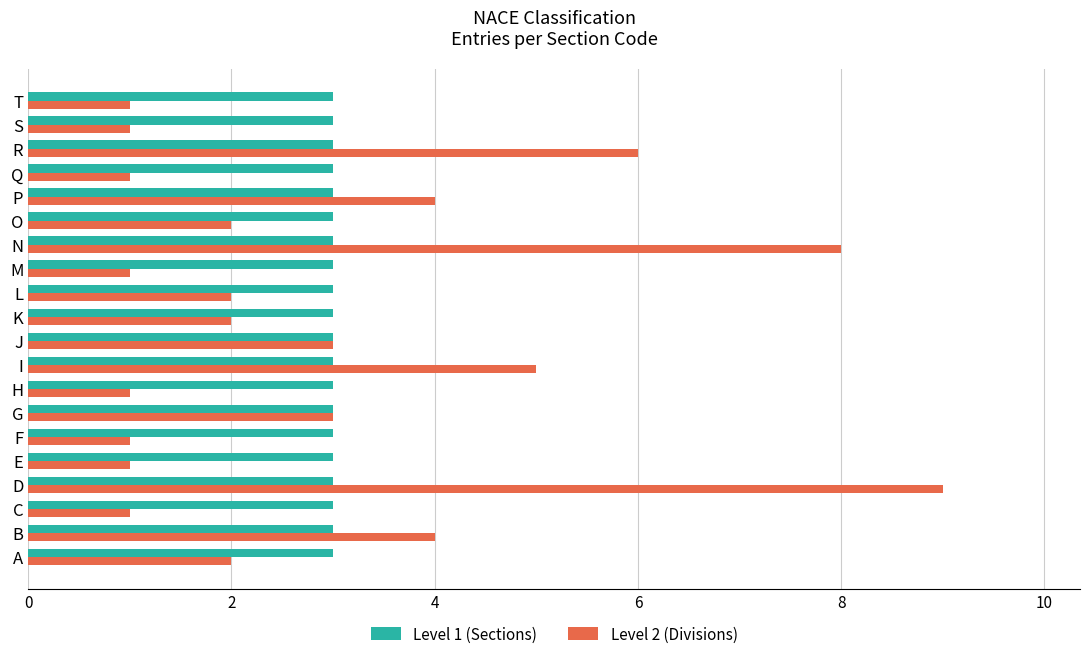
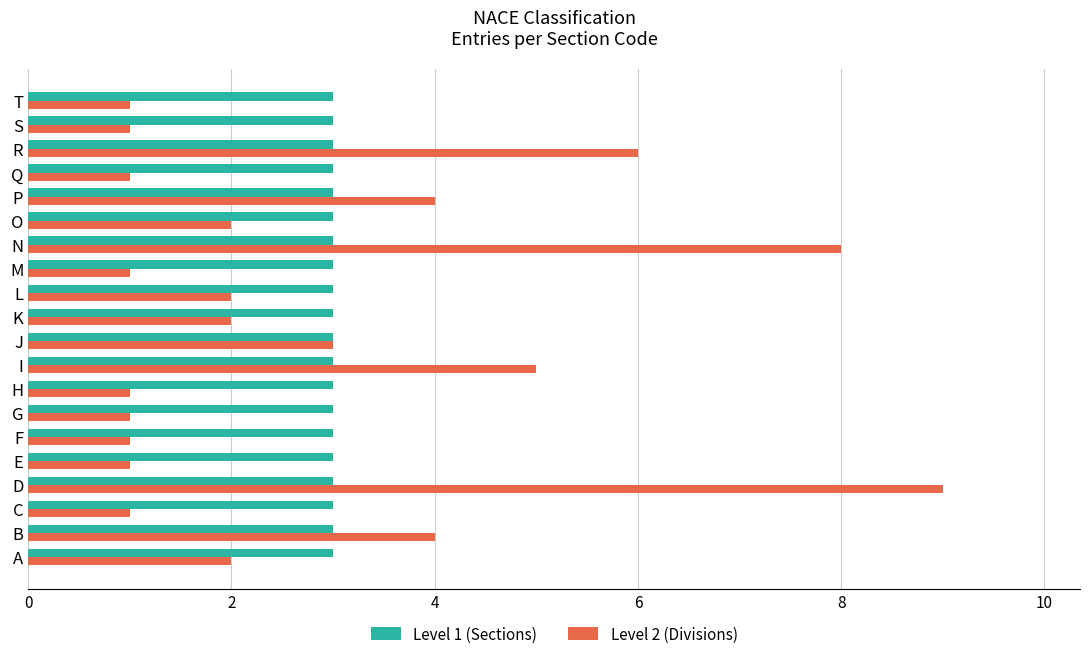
  {
    "Level 1 (Sections)": {
      "T": 3,
      "S": 3,
      "R": 3,
      "Q": 3,
      "P": 3,
      "O": 3,
      "N": 3,
      "M": 3,
      "L": 3,
      "K": 3,
      "J": 3,
      "I": 3,
      "H": 3,
      "G": 3,
      "F": 3,
      "E": 3,
      "D": 3,
      "C": 3,
      "B": 3,
      "A": 3
    },
    "Level 2 (Divisions)": {
      "T": 1,
      "S": 1,
      "R": 6,
      "Q": 1,
      "P": 4,
      "O": 2,
      "N": 8,
      "M": 1,
      "L": 2,
      "K": 2,
      "J": 3,
      "I": 5,
      "H": 1,
-     "G": 3,
+     "G": 1,
      "F": 1,
      "E": 1,
      "D": 9,
      "C": 1,
      "B": 4,
      "A": 2
    }
  }
